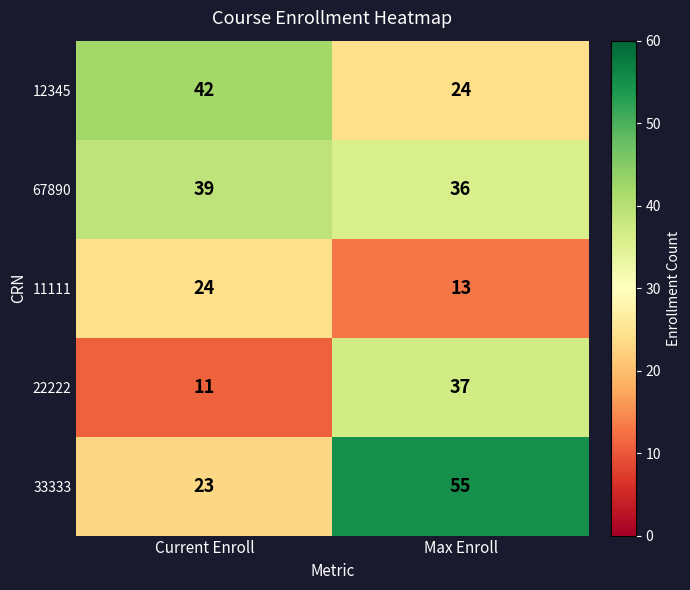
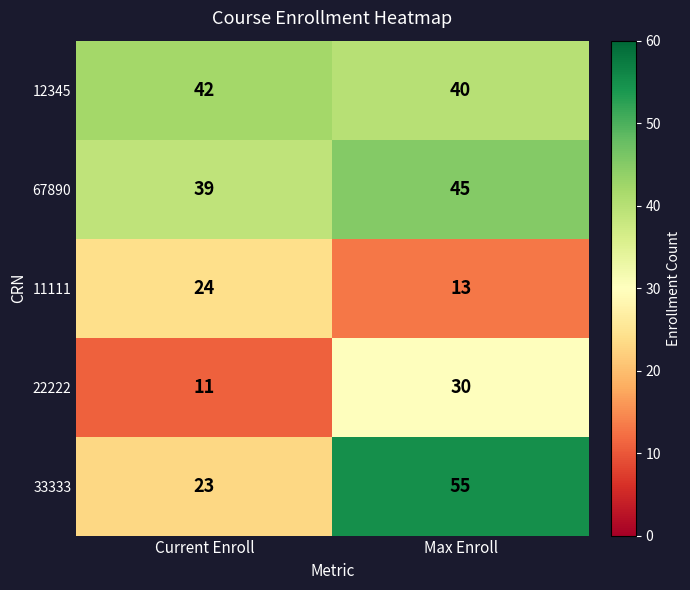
  {
    "12345": {
      "Current Enroll": 42,
-     "Max Enroll": 24
+     "Max Enroll": 40
    },
    "67890": {
      "Current Enroll": 39,
-     "Max Enroll": 36
+     "Max Enroll": 45
    },
    "11111": {
      "Current Enroll": 24,
      "Max Enroll": 13
    },
    "22222": {
      "Current Enroll": 11,
-     "Max Enroll": 37
+     "Max Enroll": 30
    },
    "33333": {
      "Current Enroll": 23,
      "Max Enroll": 55
    }
  }
